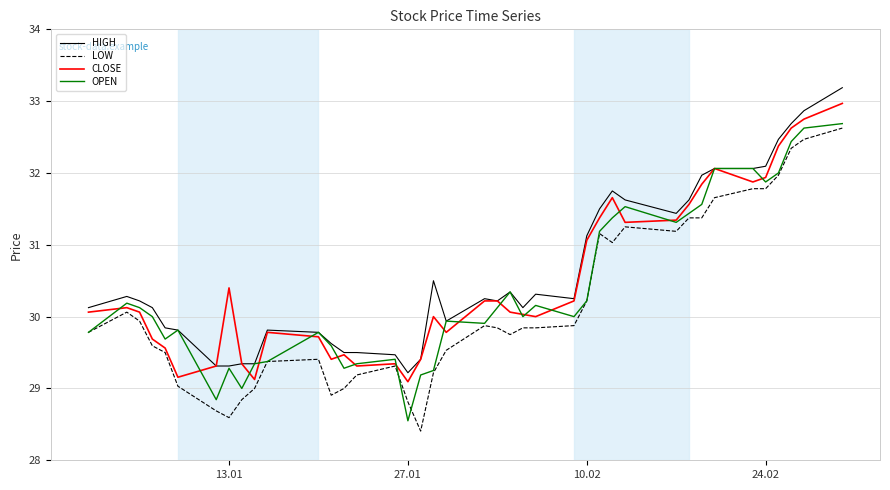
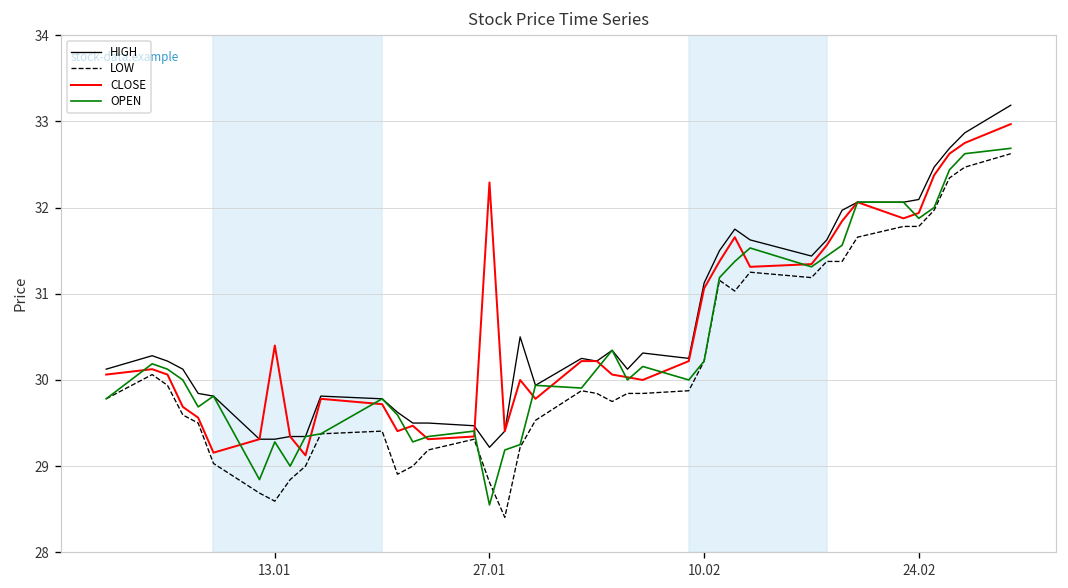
  {
    "CLOSE": {
      "13.01": 30.4,
-     "27.01": 29.1,
+     "27.01": 32.3,
      "10.02": 31.1,
      "24.02": 31.9
    },
    "OPEN": {
      "27.01": 28.5,
      "24.02": 31.9
    }
  }
